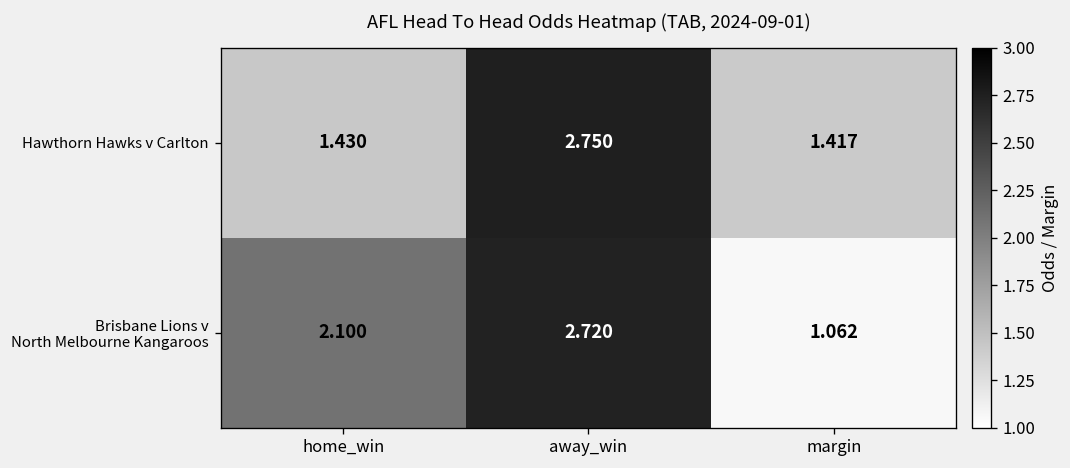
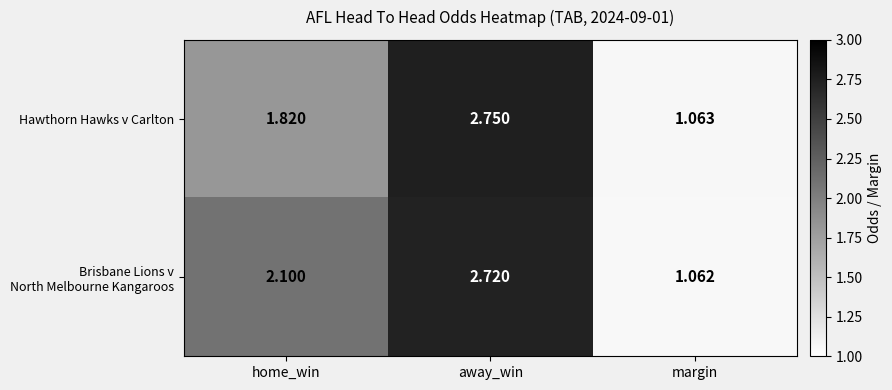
  {
    "Hawthorn Hawks v Carlton": {
-     "home_win": 1.430,
+     "home_win": 1.820,
      "away_win": 2.750,
-     "margin": 1.417
+     "margin": 1.063
    },
    "Brisbane Lions v North Melbourne Kangaroos": {
      "home_win": 2.100,
      "away_win": 2.720,
      "margin": 1.062
    }
  }
